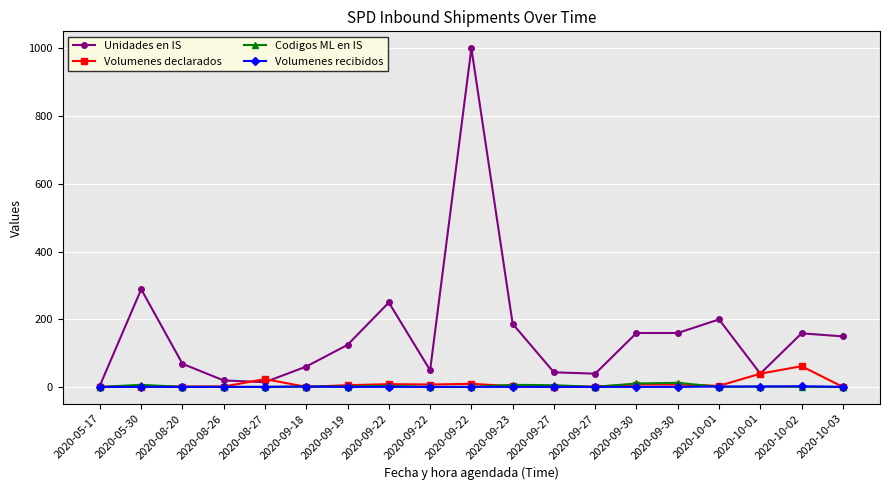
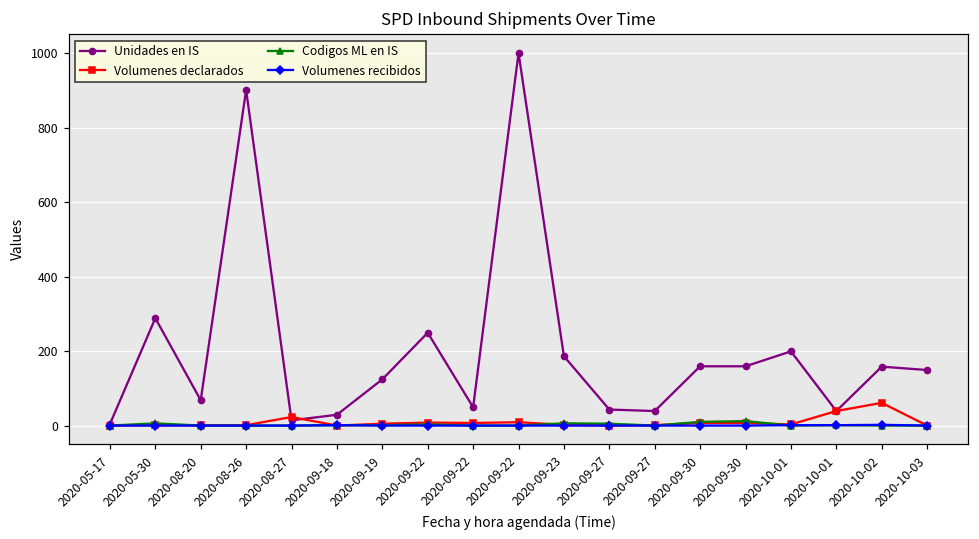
  {
    "Unidades en IS": {
      "2020-05-30": 290,
      "2020-08-20": 70,
-     "2020-08-26": 20,
+     "2020-08-26": 900,
      "2020-08-27": 20,
-     "2020-09-18": 60,
+     "2020-09-18": 30,
      "2020-09-19": 130,
      "2020-09-23": 190,
      "2020-10-02": 160,
      "2020-10-03": 150
    },
    "Volumenes declarados": {
      "2020-08-27": 20,
      "2020-10-02": 60
    }
  }
